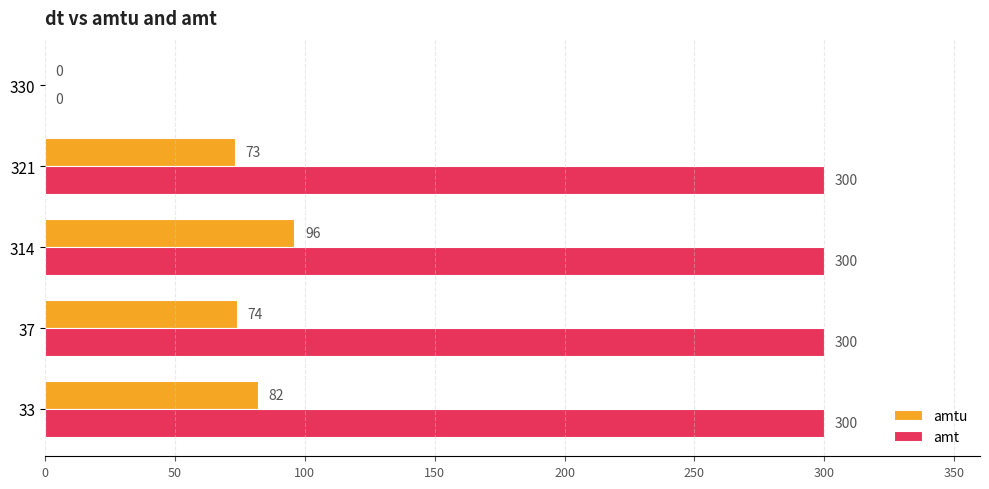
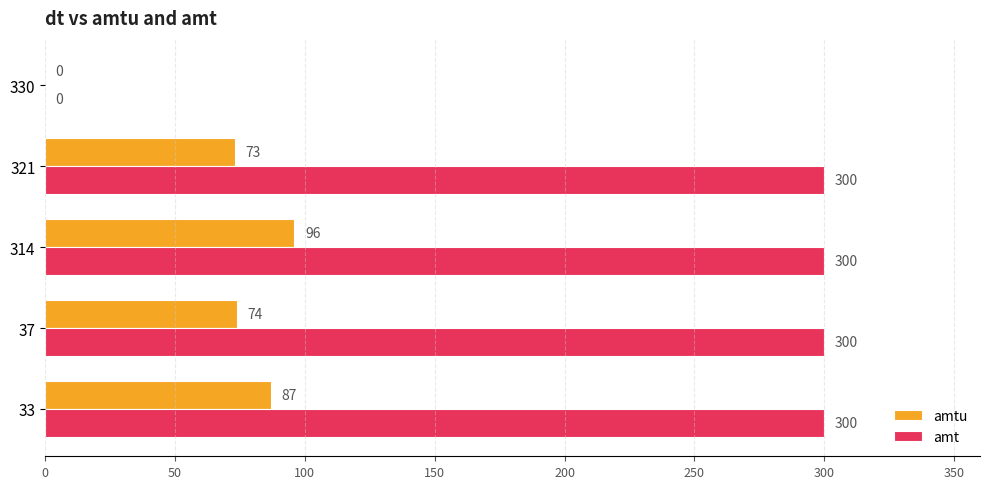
  {
    "amtu": {
      "330": 0,
      "321": 73,
      "314": 96,
      "37": 74,
-     "33": 82
+     "33": 87
    },
    "amt": {
      "330": 0,
      "321": 300,
      "314": 300,
      "37": 300,
      "33": 300
    }
  }
